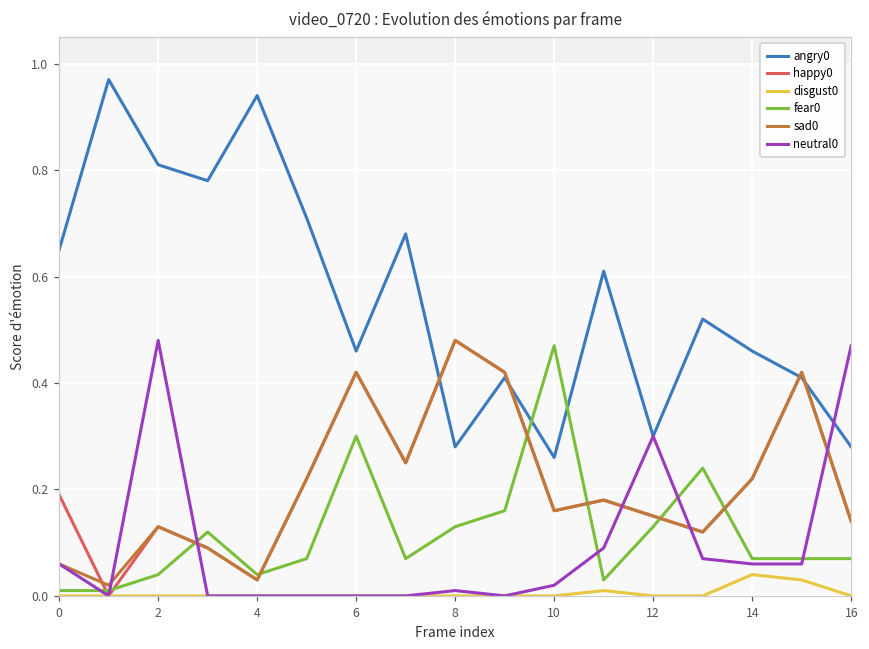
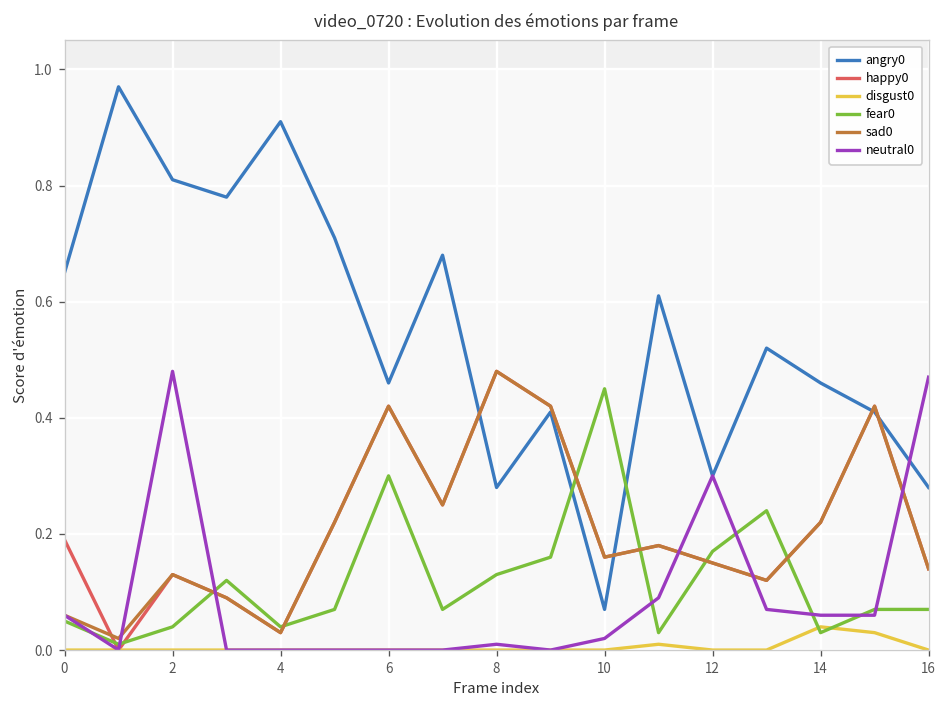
  {
    "angry0": {
      "0": 0.65,
      "2": 0.81,
-     "4": 0.94,
+     "4": 0.91,
      "6": 0.46,
      "8": 0.28,
-     "10": 0.26,
+     "10": 0.07,
      "14": 0.46,
      "16": 0.28
    },
    "disgust0": {
      "0": 0.00,
      "2": 0.00,
      "8": 0.00,
      "10": 0.00,
      "12": 0.00,
      "14": 0.04,
      "16": 0.00
    },
    "fear0": {
-     "0": 0.01,
+     "0": 0.05,
      "2": 0.04,
      "4": 0.04,
      "6": 0.30,
      "8": 0.13,
-     "10": 0.47,
-     "12": 0.13,
-     "14": 0.07,
+     "10": 0.45,
+     "12": 0.17,
+     "14": 0.03,
      "16": 0.07
    },
    "neutral0": {
      "2": 0.48,
      "8": 0.01,
      "10": 0.02,
      "14": 0.06,
      "16": 0.47
    }
  }
